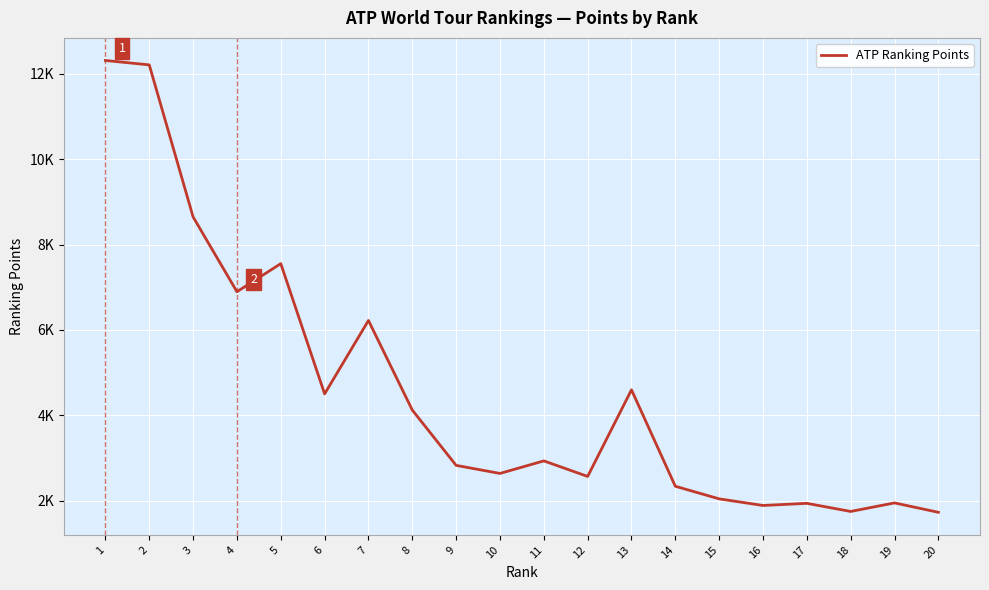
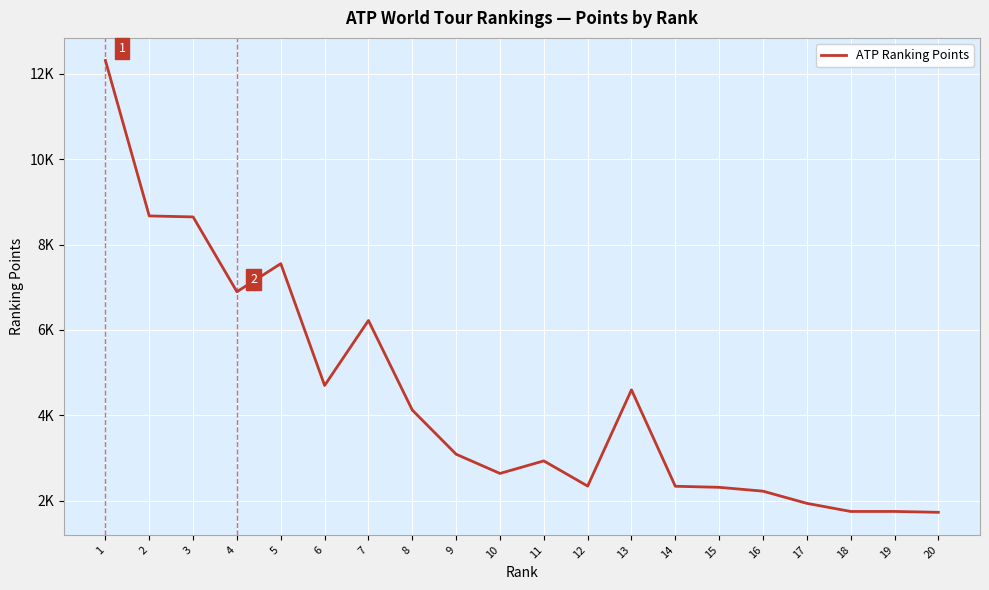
  {
-   "2": 12200,
+   "2": 8700,
    "3": 8600,
    "5": 7600,
-   "6": 4500,
+   "6": 4700,
    "7": 6200,
    "8": 4100,
-   "9": 2800,
+   "9": 3100,
    "10": 2600,
    "11": 2900,
-   "12": 2600,
+   "12": 2300,
    "13": 4600,
    "14": 2300,
-   "15": 2000,
-   "16": 1900,
+   "15": 2300,
+   "16": 2200,
    "17": 1900,
    "18": 1800,
-   "19": 2000,
+   "19": 1800,
    "20": 1700
  }
